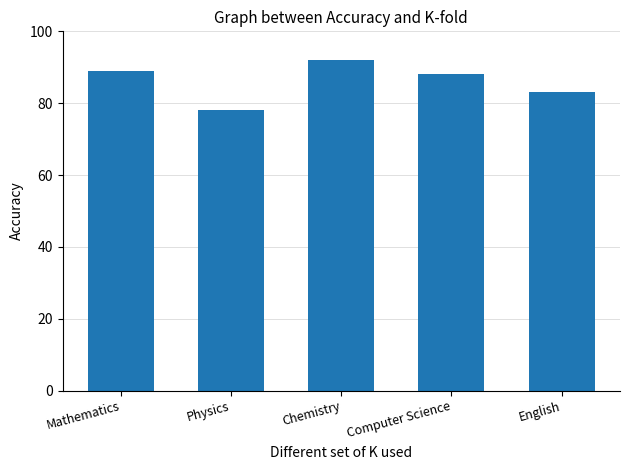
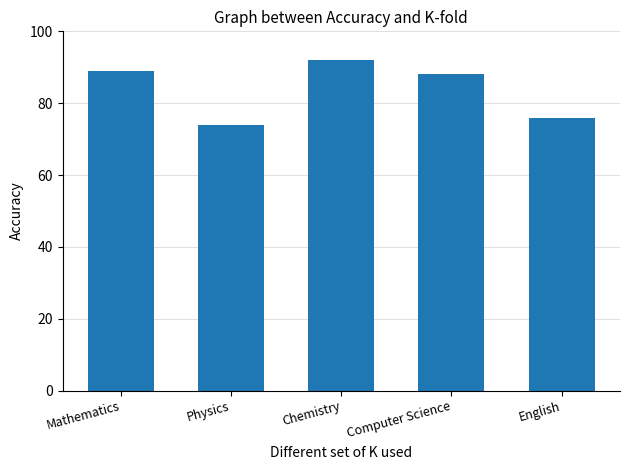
  {
    "Mathematics": 89,
-   "Physics": 78,
+   "Physics": 74,
    "Chemistry": 92,
    "Computer Science": 88,
-   "English": 83
+   "English": 76
  }
